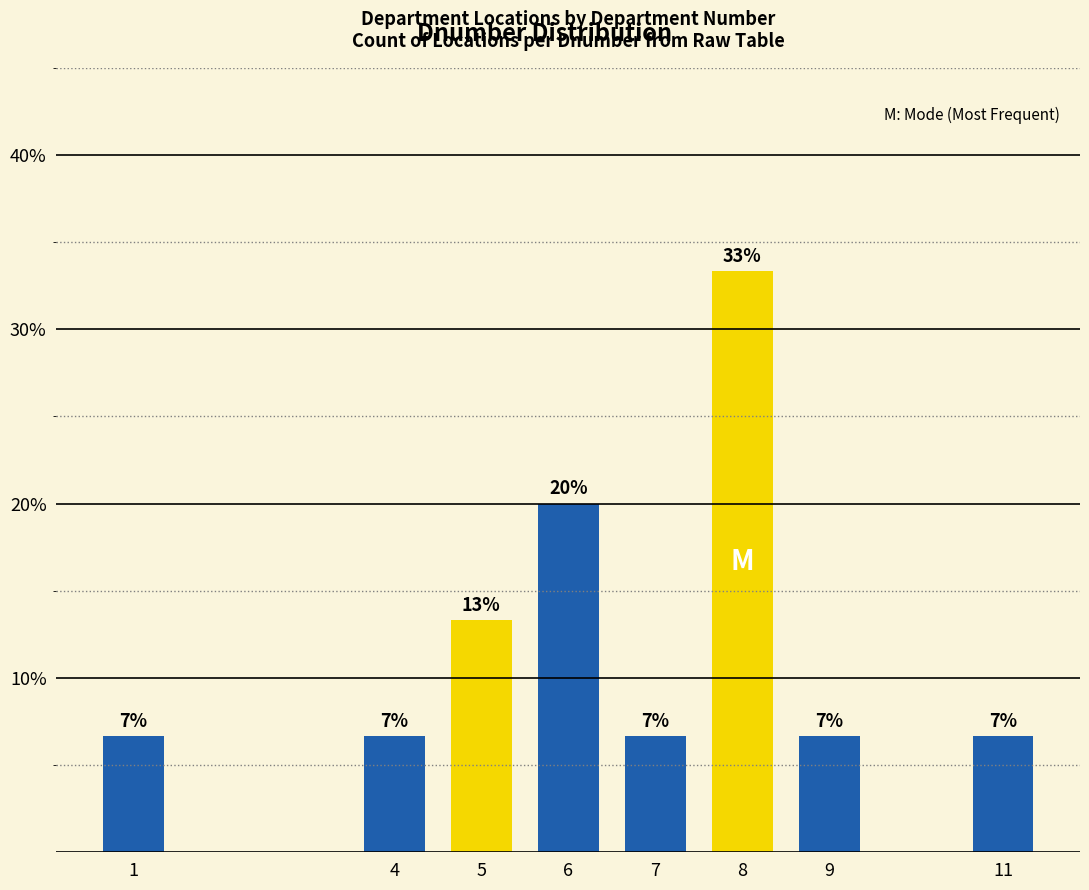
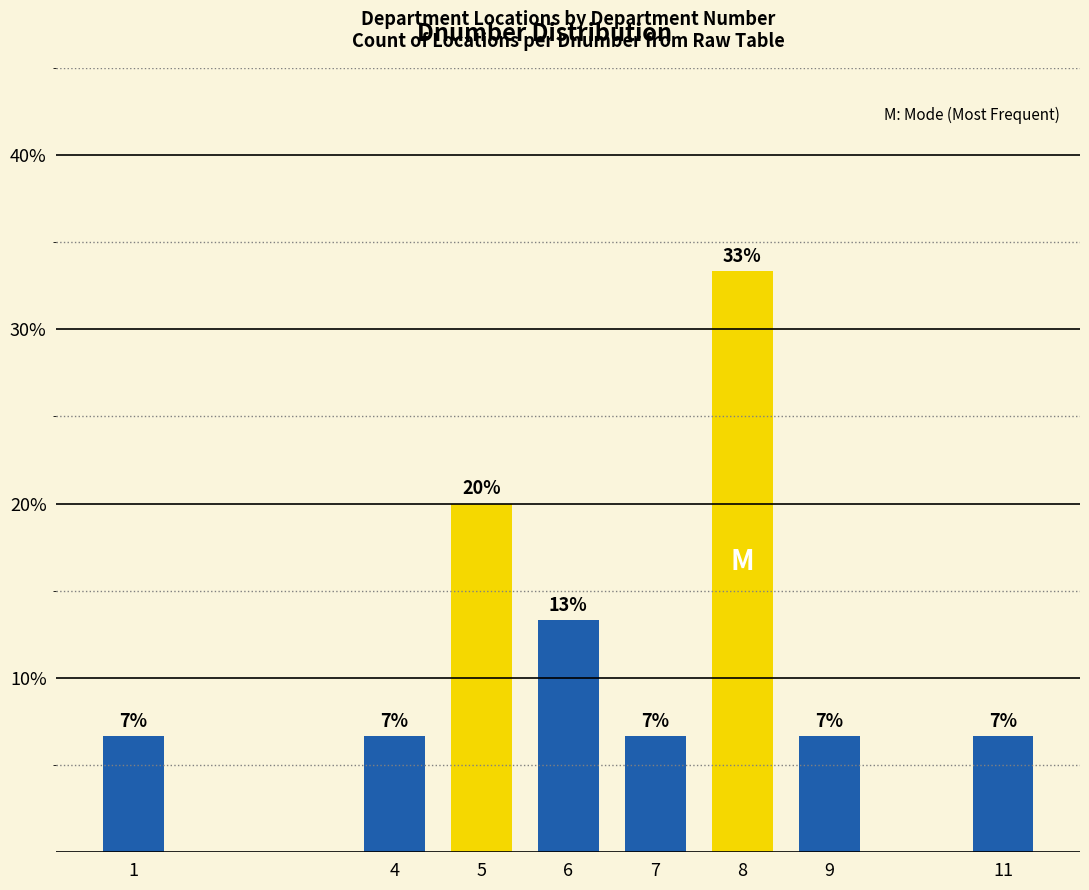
  {
    "1": "7%",
    "4": "7%",
-   "5": "13%",
-   "6": "20%",
+   "5": "20%",
+   "6": "13%",
    "7": "7%",
    "8": "33%",
    "9": "7%",
    "11": "7%"
  }
